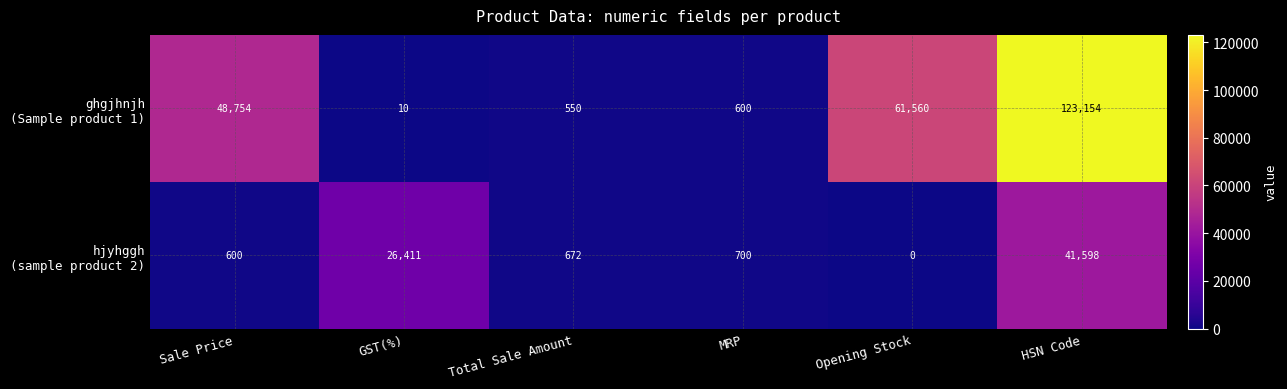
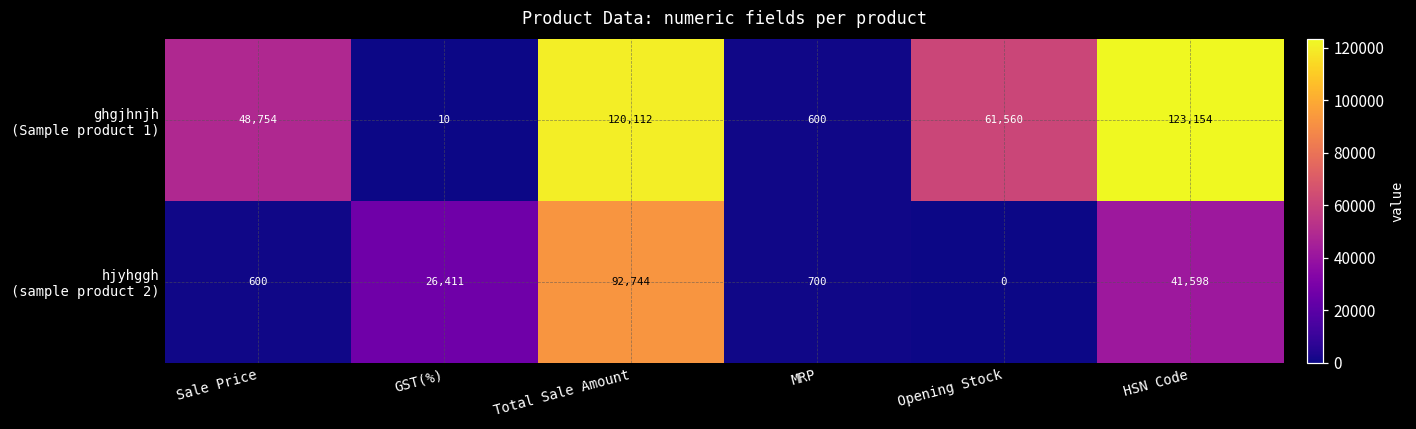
  {
    "ghgjhnjh (Sample product 1)": {
      "Sale Price": "48,754",
      "GST(%)": "10",
-     "Total Sale Amount": "550",
+     "Total Sale Amount": "120,112",
      "MRP": "600",
      "Opening Stock": "61,560",
      "HSN Code": "123,154"
    },
    "hjyhggh (sample product 2)": {
      "Sale Price": "600",
      "GST(%)": "26,411",
-     "Total Sale Amount": "672",
+     "Total Sale Amount": "92,744",
      "MRP": "700",
      "Opening Stock": "0",
      "HSN Code": "41,598"
    }
  }
